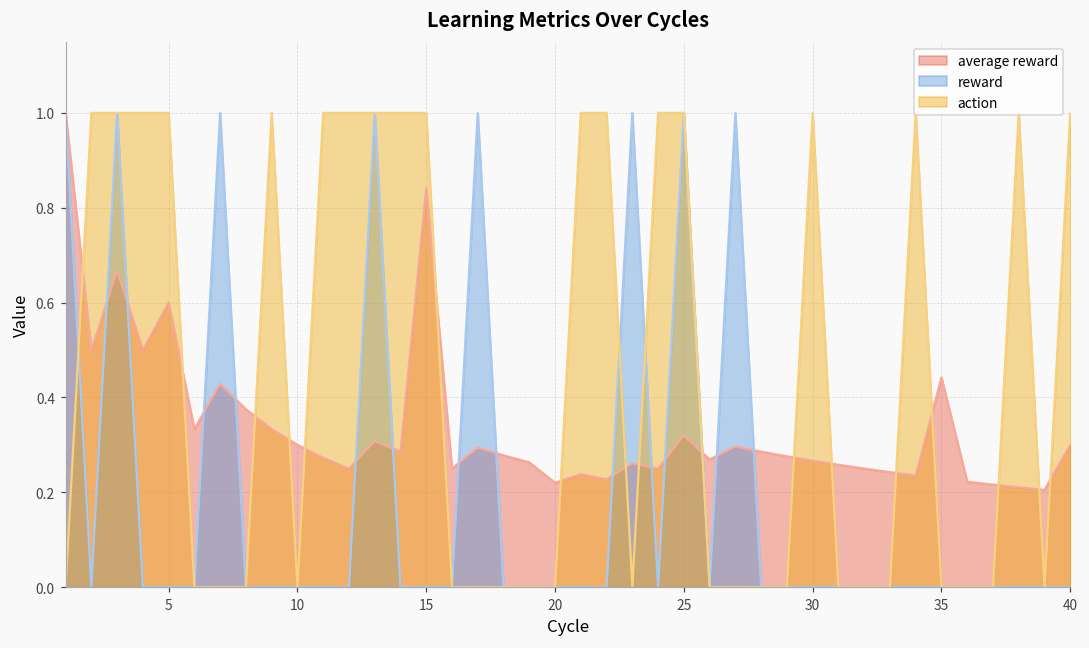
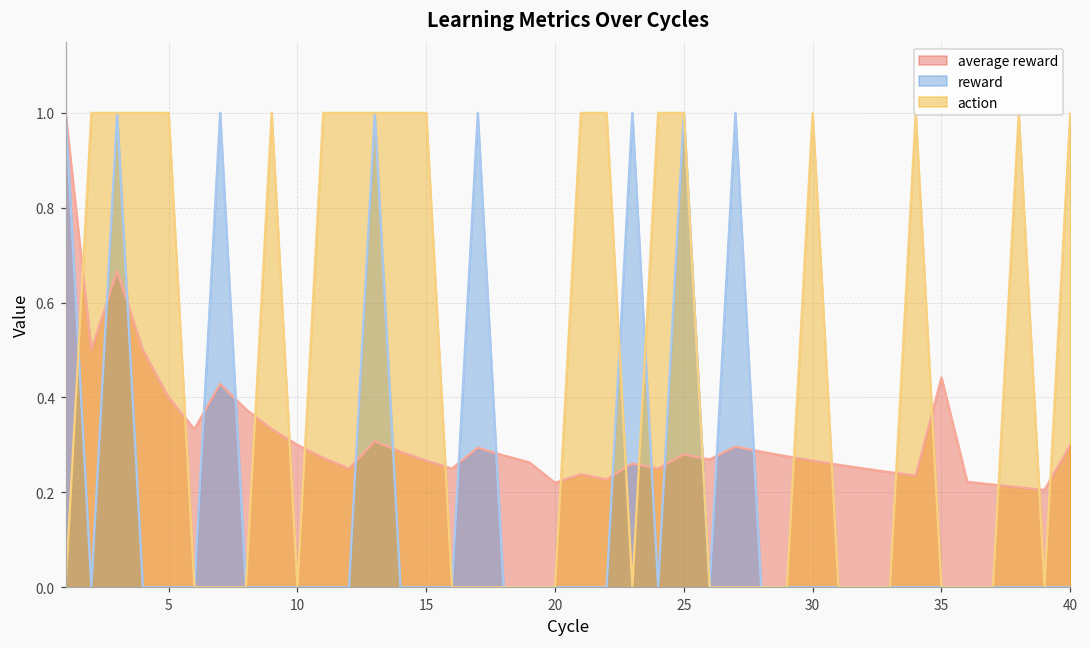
  {
    "average reward": {
-     "5": 0.6,
+     "5": 0.4,
      "10": 0.30,
-     "15": 0.84,
+     "15": 0.27,
      "20": 0.22,
-     "25": 0.32,
+     "25": 0.28,
      "30": 0.27,
      "35": 0.44,
      "40": 0.30
    },
    "reward": {
      "5": 0.00,
      "15": 0.00,
      "30": 0.00,
      "40": 0.00
    },
    "action": {
      "5": 1.00,
      "15": 1.00,
      "30": 1.00,
      "40": 1.00
    }
  }
